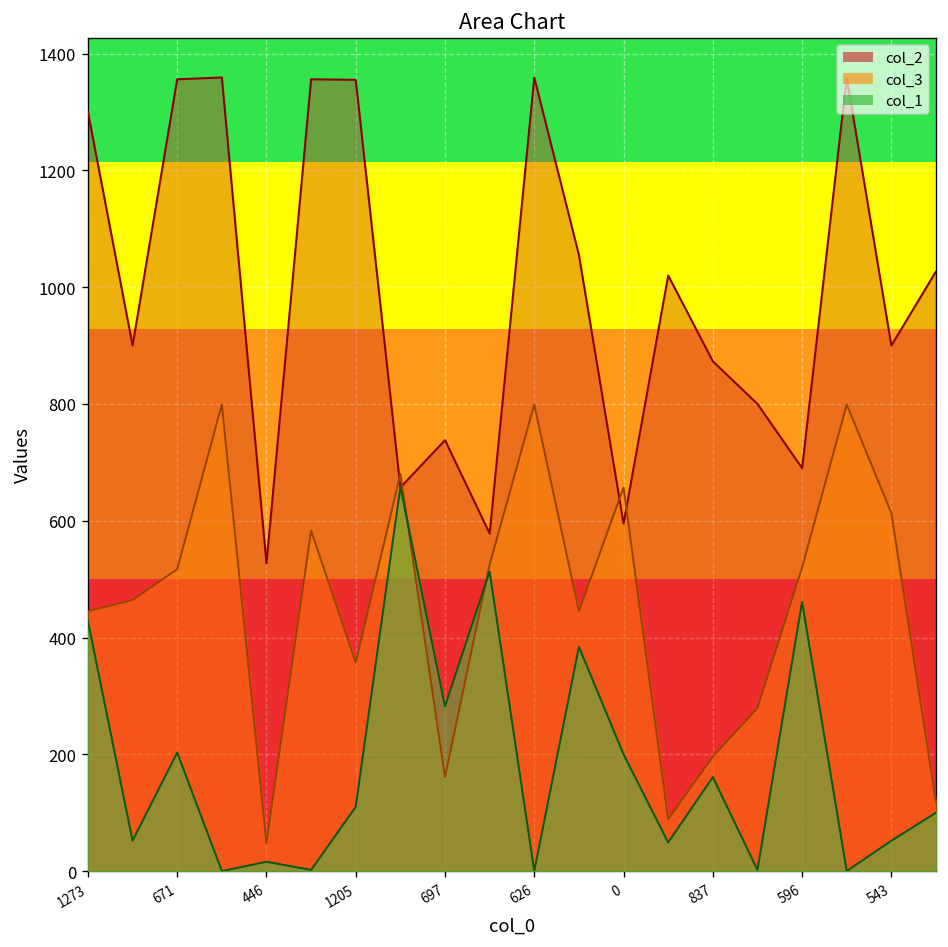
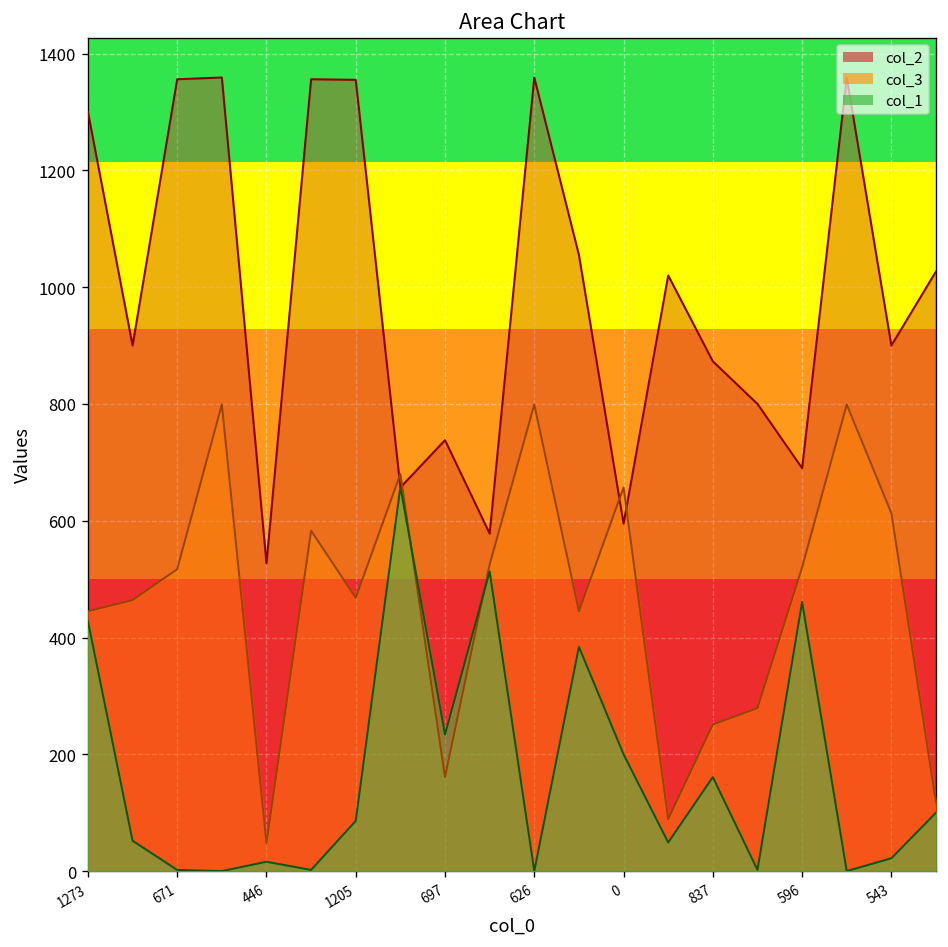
  {
    "col_2": {
      "1273": 1300,
      "671": 1360,
      "446": 530,
      "1205": 1360,
      "697": 740,
      "626": 1360,
      "0": 600,
      "837": 870,
      "596": 690,
      "543": 900
    },
    "col_3": {
      "1273": 450,
      "671": 520,
      "446": 50,
-     "1205": 360,
+     "1205": 470,
      "697": 160,
      "626": 800,
      "0": 660,
-     "837": 200,
+     "837": 250,
      "596": 520,
      "543": 610
    },
    "col_1": {
      "1273": 430,
-     "671": 200,
+     "671": 0,
      "446": 20,
-     "1205": 110,
-     "697": 280,
+     "1205": 90,
+     "697": 230,
      "626": 0,
      "0": 200,
      "837": 160,
      "596": 460,
-     "543": 50
+     "543": 20
    }
  }
